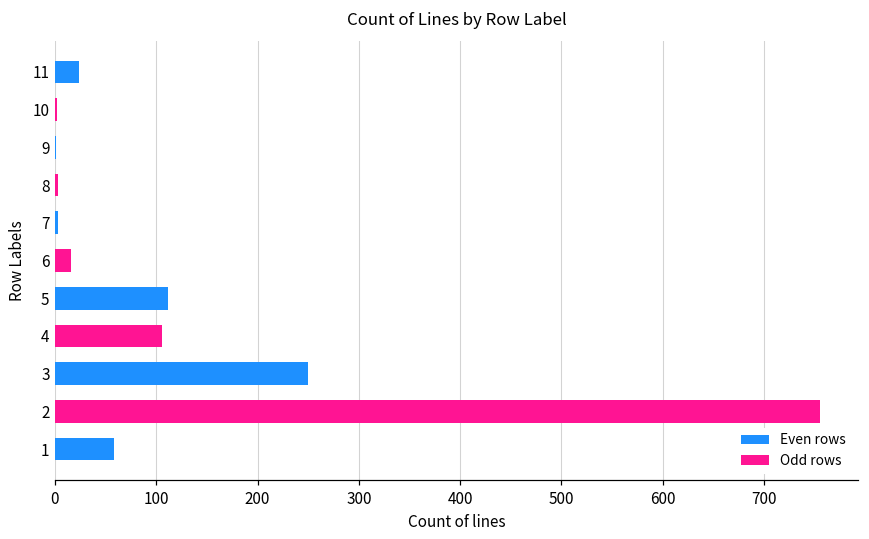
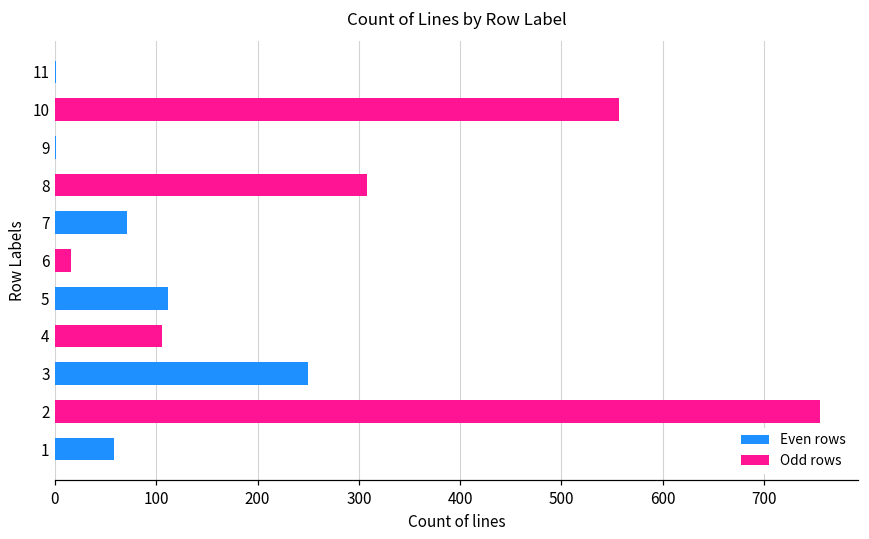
  {
-   "11": 20,
-   "10": 0,
-   "8": 0,
-   "7": 0,
+   "11": 0,
+   "10": 560,
+   "8": 310,
+   "7": 70,
    "6": 20,
    "5": 110,
    "4": 110,
    "3": 250,
    "2": 760,
    "1": 60
  }
